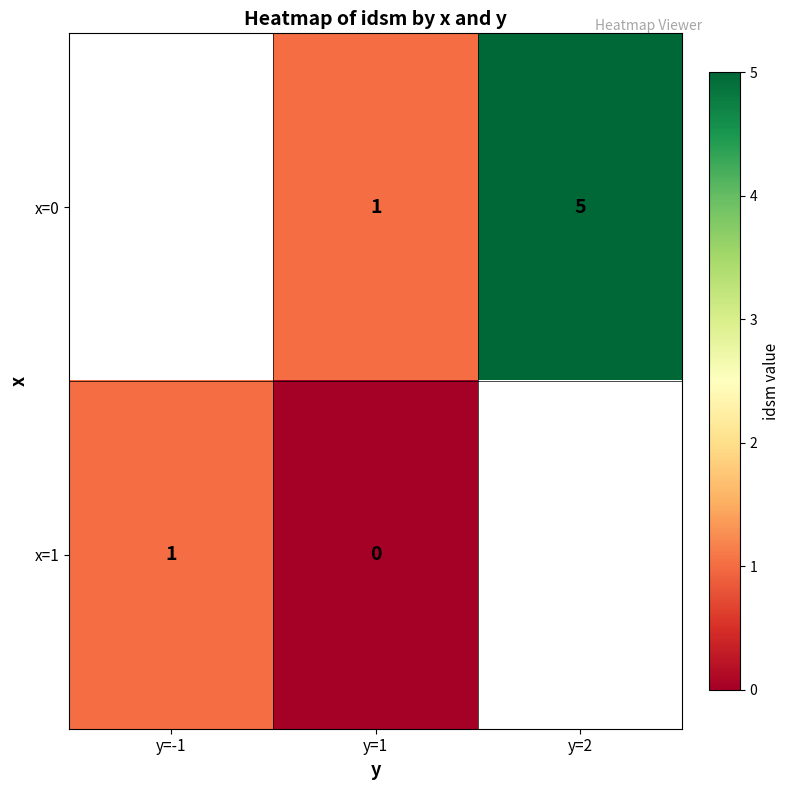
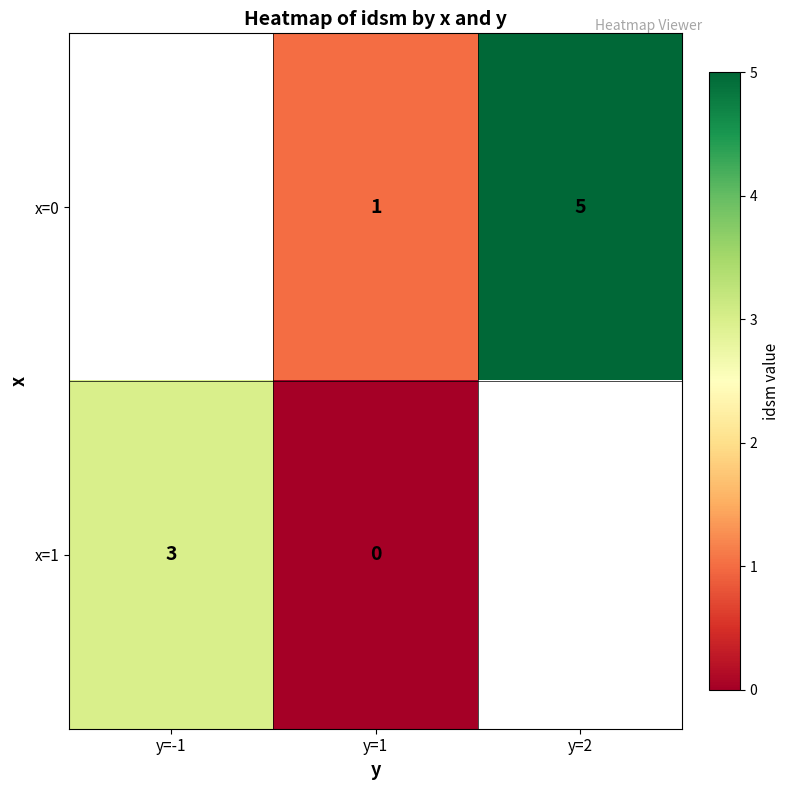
  {
    "x=0": {
      "y=1": 1,
      "y=2": 5
    },
    "x=1": {
-     "y=-1": 1,
+     "y=-1": 3,
      "y=1": 0
    }
  }
